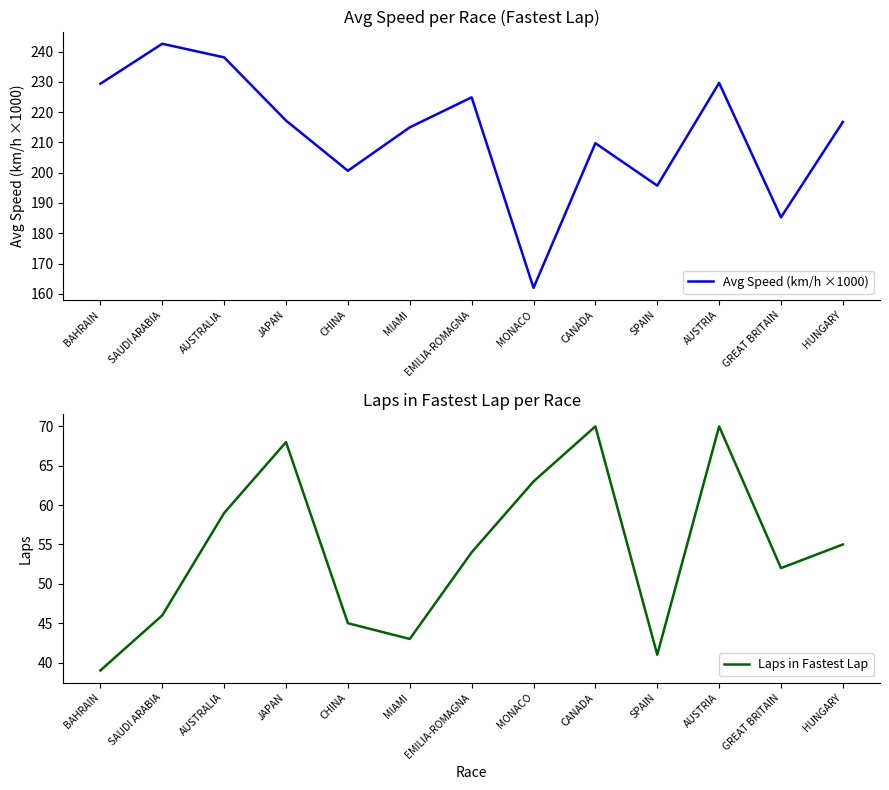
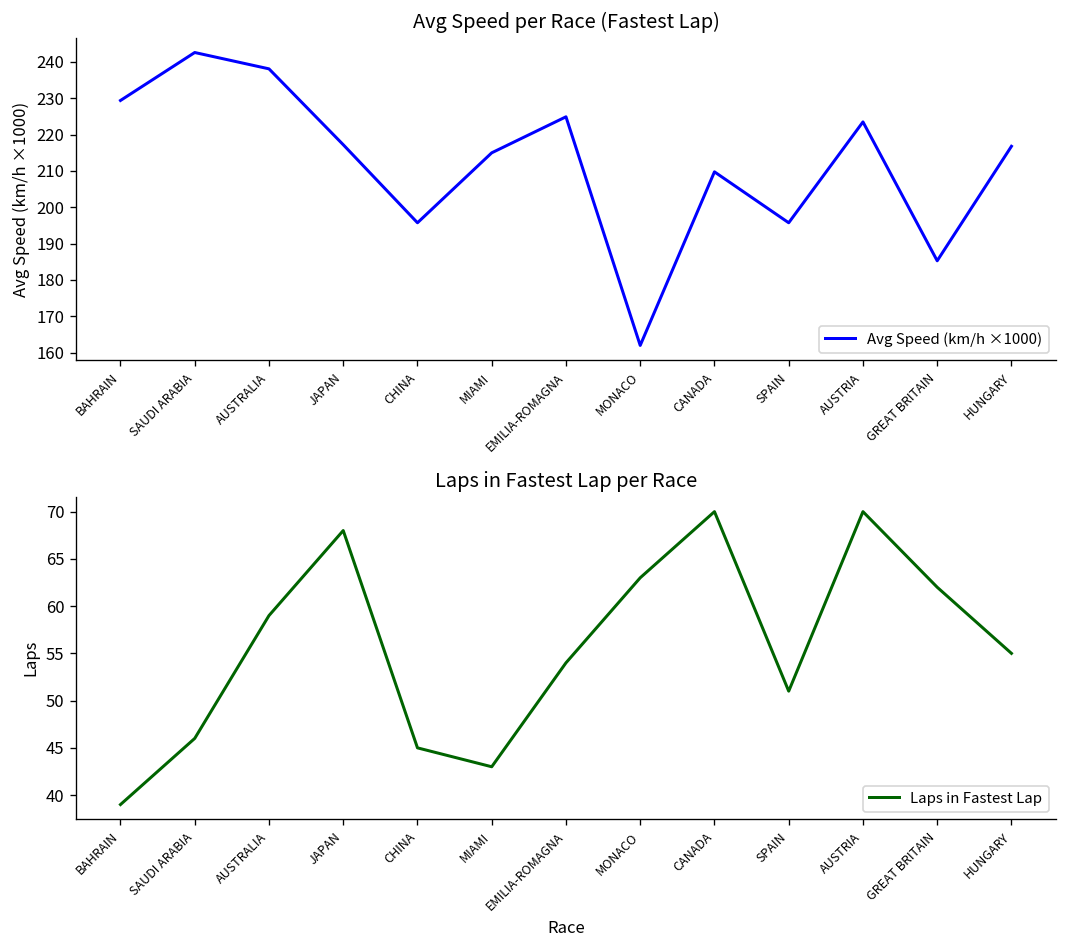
  {
    "Avg Speed per Race (Fastest Lap)": {
      "BAHRAIN": 229,
      "SAUDI ARABIA": 243,
      "AUSTRALIA": 238,
      "JAPAN": 217,
-     "CHINA": 201,
+     "CHINA": 196,
      "MIAMI": 215,
      "EMILIA-ROMAGNA": 225,
      "MONACO": 162,
      "CANADA": 210,
      "SPAIN": 196,
-     "AUSTRIA": 230,
+     "AUSTRIA": 223,
      "GREAT BRITAIN": 185,
      "HUNGARY": 217
    },
    "Laps in Fastest Lap per Race": {
      "BAHRAIN": 39,
      "SAUDI ARABIA": 46,
      "AUSTRALIA": 59,
      "JAPAN": 68,
      "CHINA": 45,
      "MIAMI": 43,
      "EMILIA-ROMAGNA": 54,
      "MONACO": 63,
      "CANADA": 70,
-     "SPAIN": 41,
+     "SPAIN": 51,
      "AUSTRIA": 70,
-     "GREAT BRITAIN": 52,
+     "GREAT BRITAIN": 62,
      "HUNGARY": 55
    }
  }
